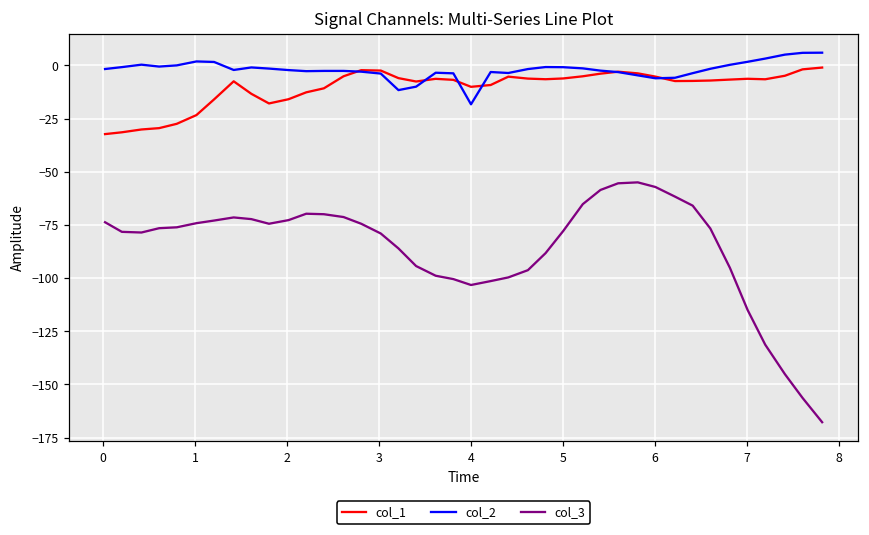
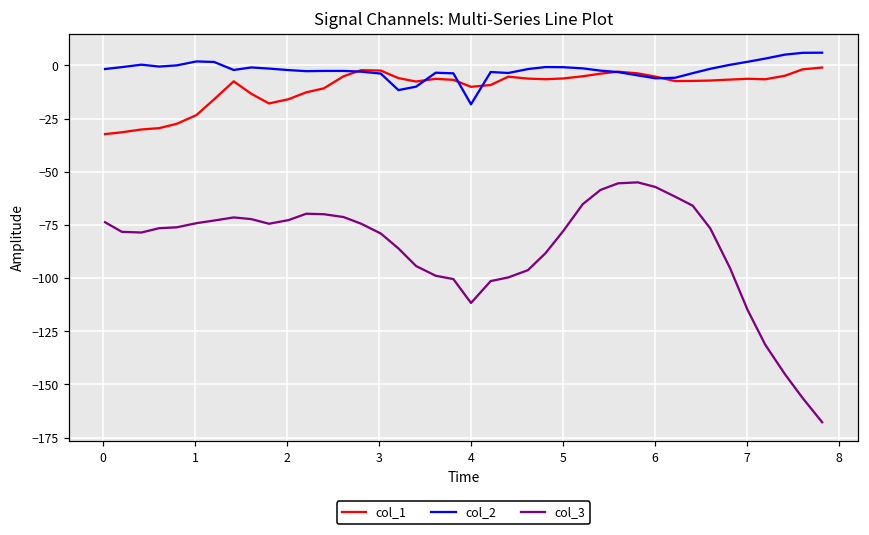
  {
    "col_1": {
      "4": -10
    },
    "col_2": {
      "4": -18
    },
    "col_3": {
-     "4": -103
+     "4": -112
    }
  }
